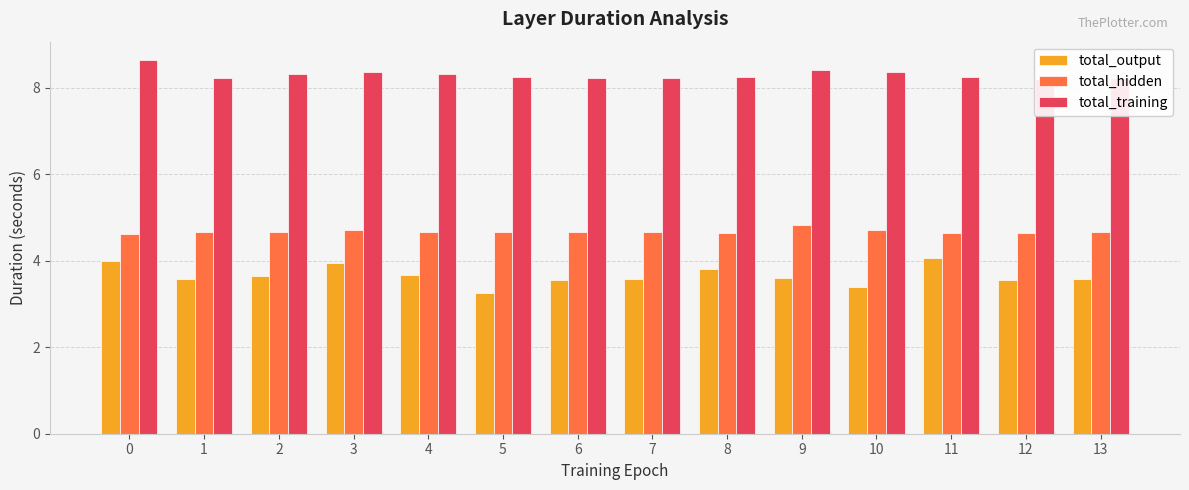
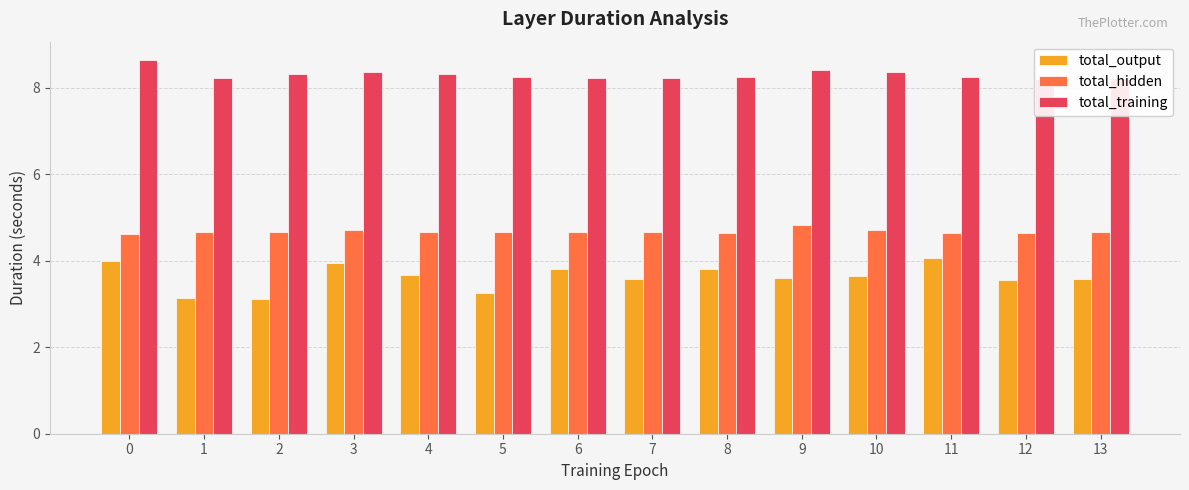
  {
    "total_output": {
      "0": 4.0,
-     "1": 3.6,
-     "2": 3.6,
+     "1": 3.1,
+     "2": 3.1,
      "3": 3.9,
      "4": 3.7,
      "5": 3.2,
-     "6": 3.6,
+     "6": 3.8,
      "7": 3.6,
      "8": 3.8,
      "9": 3.6,
-     "10": 3.4,
+     "10": 3.7,
      "11": 4.1,
      "12": 3.6,
      "13": 3.6
    }
  }
